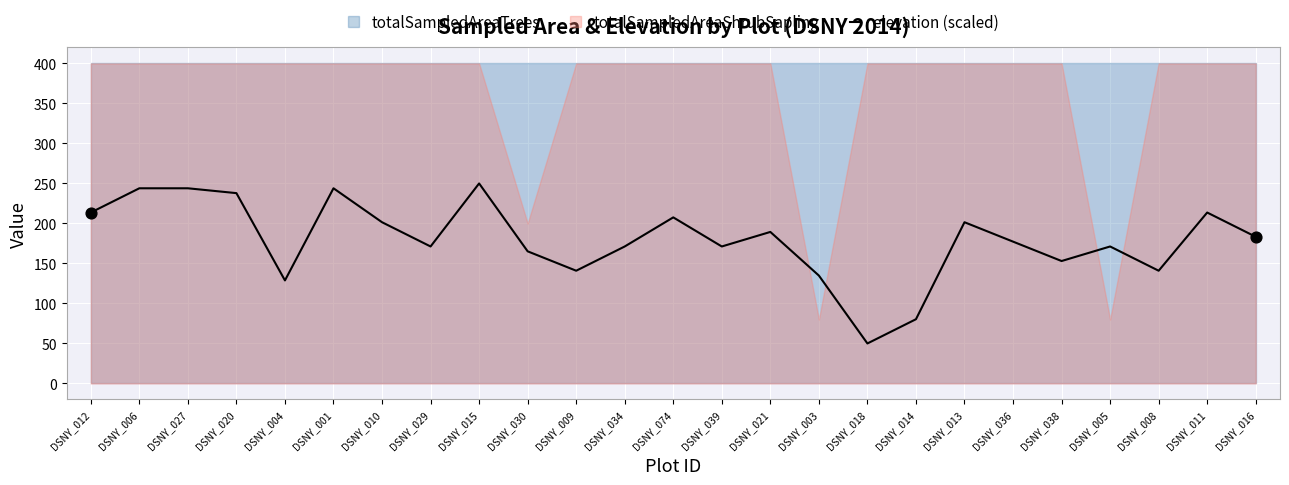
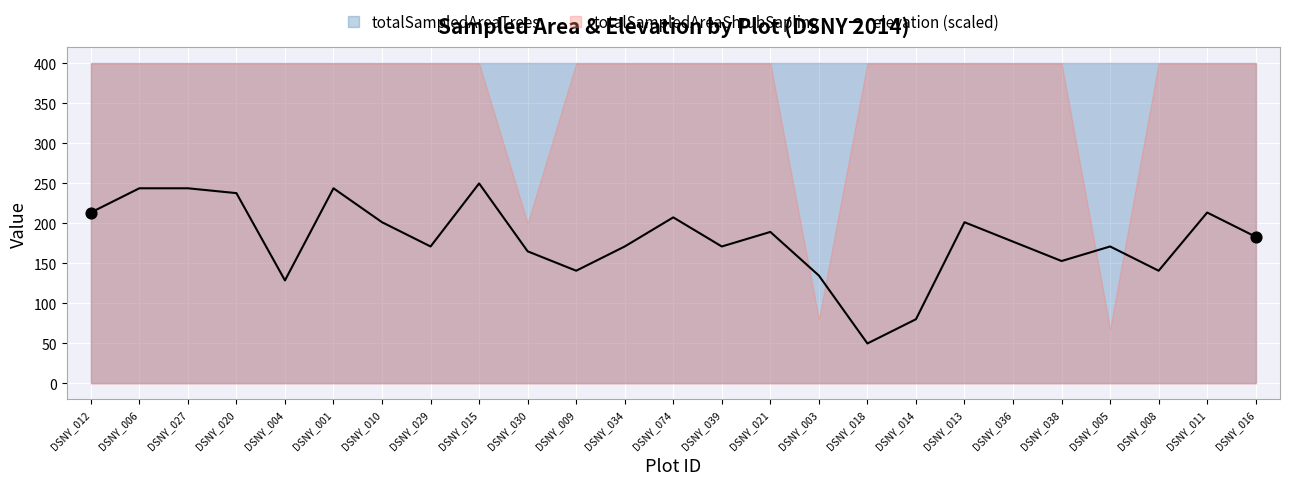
  {
    "totalSampledAreaTrees": {
      "DSNY_030": 400,
      "DSNY_003": 400,
      "DSNY_005": 400
    },
    "totalSampledAreaShrubSapling": {
      "DSNY_030": 200,
      "DSNY_003": 80,
-     "DSNY_005": 80
+     "DSNY_005": 70
    }
  }
